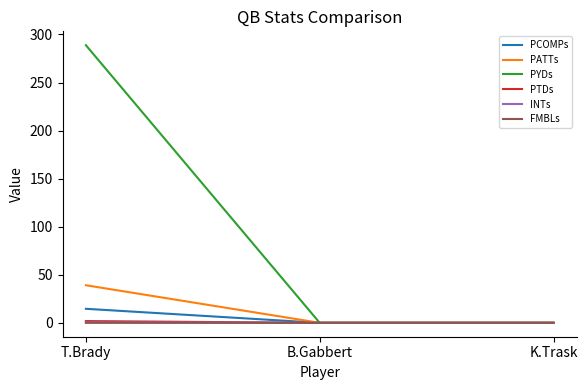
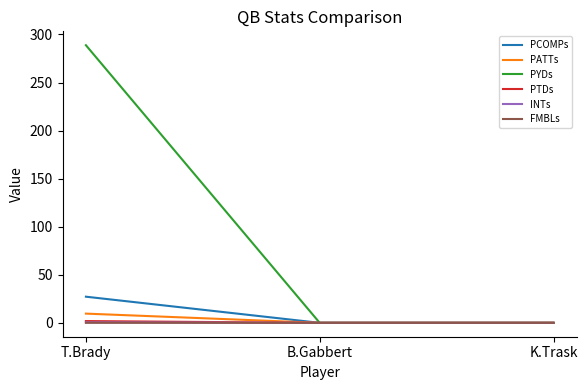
  {
    "PCOMPs": {
-     "T.Brady": 10
+     "T.Brady": 30
    },
    "PATTs": {
-     "T.Brady": 40
+     "T.Brady": 10
    },
    "PYDs": {
      "T.Brady": 290
    }
  }
